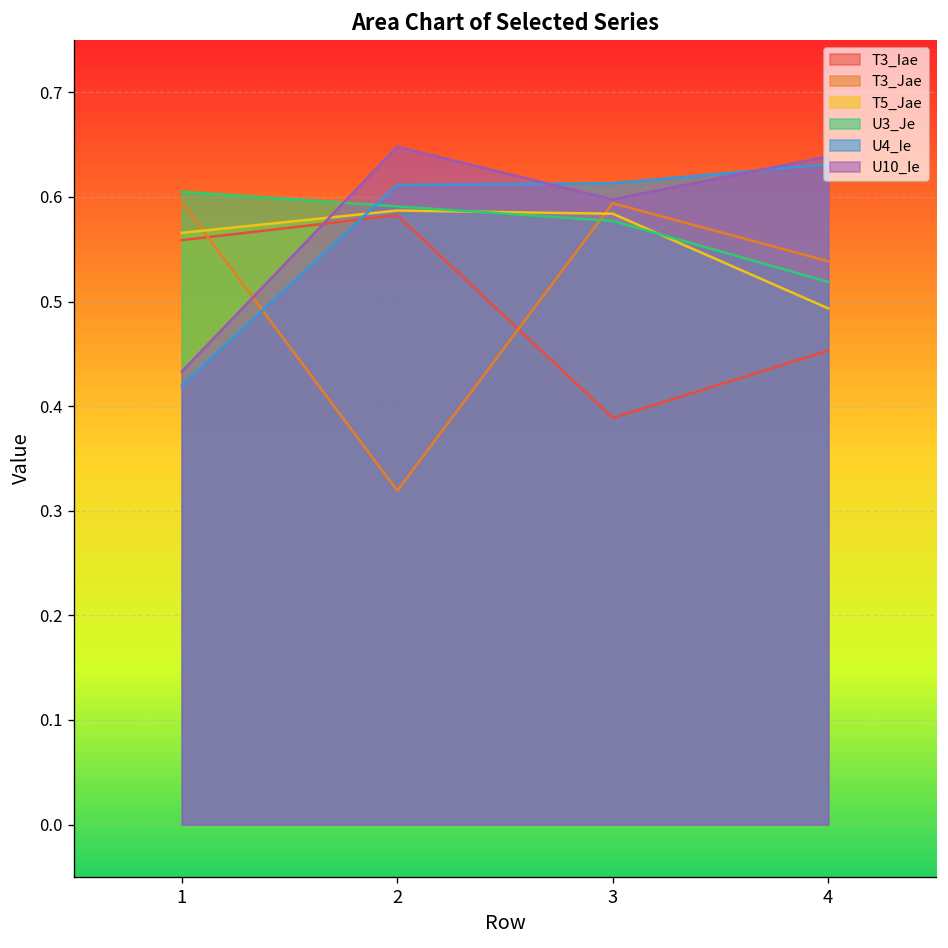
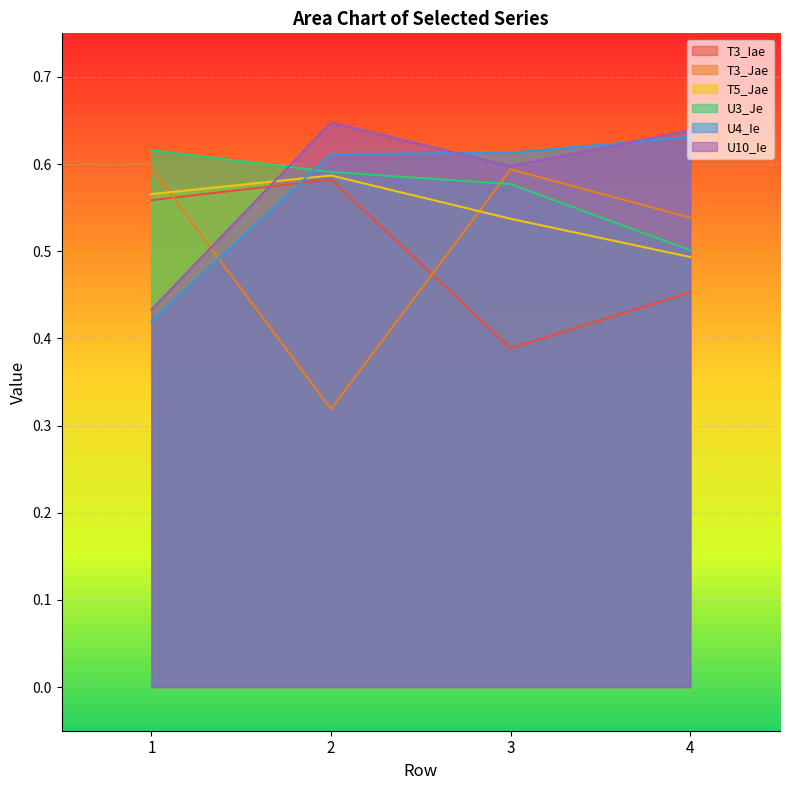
  {
    "T5_Jae": {
      "1": 0.57,
      "2": 0.59,
-     "3": 0.58,
+     "3": 0.54,
      "4": 0.49
    },
    "U3_Je": {
-     "1": 0.60,
+     "1": 0.62,
      "2": 0.59,
      "3": 0.58,
-     "4": 0.52
+     "4": 0.50
    },
    "U4_Ie": {
      "1": 0.42,
      "2": 0.61,
      "3": 0.61
    },
    "U10_Ie": {
      "1": 0.43,
      "2": 0.65,
      "3": 0.60
    }
  }
